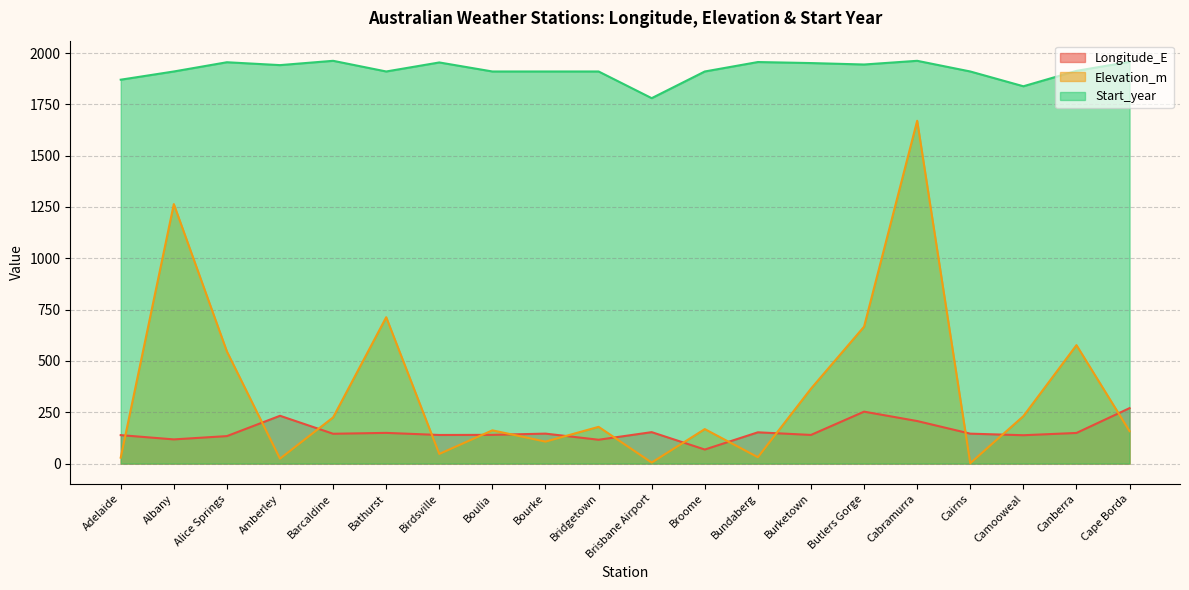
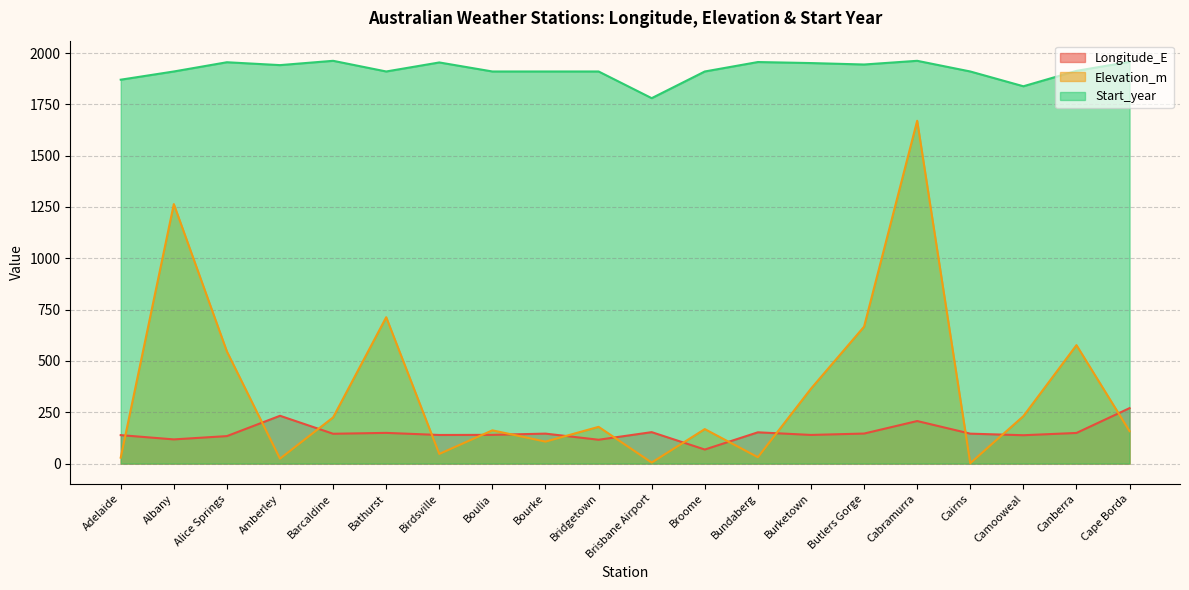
  {
    "Longitude_E": {
      "Adelaide": 140,
      "Albany": 120,
      "Alice Springs": 130,
      "Amberley": 230,
      "Barcaldine": 150,
      "Bathurst": 150,
      "Birdsville": 140,
      "Boulia": 140,
      "Bourke": 150,
      "Bridgetown": 120,
      "Brisbane Airport": 150,
      "Broome": 70,
      "Bundaberg": 150,
      "Burketown": 140,
-     "Butlers Gorge": 250,
+     "Butlers Gorge": 150,
      "Cabramurra": 210,
      "Cairns": 150,
      "Camooweal": 140,
      "Canberra": 150,
      "Cape Borda": 270
    },
    "Elevation_m": {
      "Adelaide": 30,
      "Albany": 1260,
      "Alice Springs": 550,
      "Amberley": 20,
      "Barcaldine": 230,
      "Bathurst": 710,
      "Birdsville": 50,
      "Boulia": 160,
      "Bourke": 110,
      "Bridgetown": 180,
      "Brisbane Airport": 10,
      "Broome": 170,
      "Bundaberg": 30,
      "Burketown": 370,
      "Butlers Gorge": 670,
      "Cabramurra": 1670,
      "Cairns": 0,
      "Camooweal": 230,
      "Canberra": 580,
      "Cape Borda": 160
    },
    "Start_year": {
      "Adelaide": 1870,
      "Albany": 1910,
      "Alice Springs": 1960,
      "Amberley": 1940,
      "Barcaldine": 1960,
      "Bathurst": 1910,
      "Birdsville": 1950,
      "Boulia": 1910,
      "Bourke": 1910,
      "Bridgetown": 1910,
      "Brisbane Airport": 1780,
      "Broome": 1910,
      "Bundaberg": 1960,
      "Burketown": 1950,
      "Butlers Gorge": 1940,
      "Cabramurra": 1960,
      "Cairns": 1910,
      "Camooweal": 1840
    }
  }
